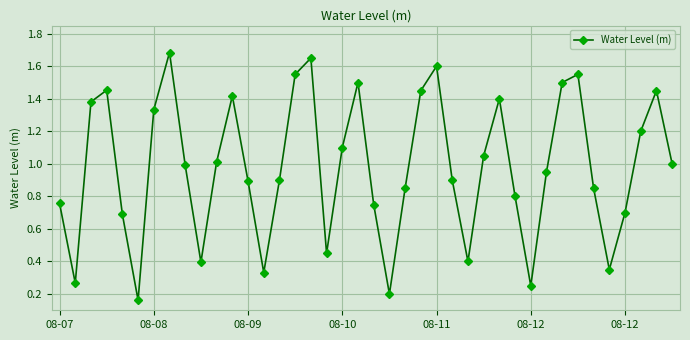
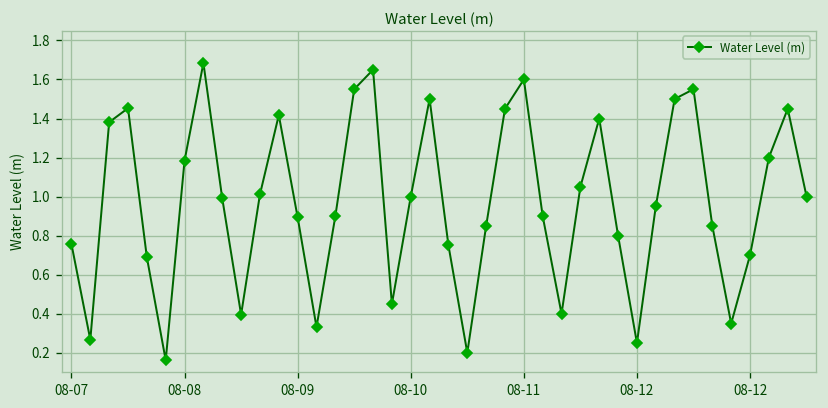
  {
    "08-07": 0.76,
-   "08-08": 1.33,
+   "08-08": 1.18,
    "08-09": 0.89,
-   "08-10": 1.1,
+   "08-10": 1.0,
    "08-11": 1.60
  }
